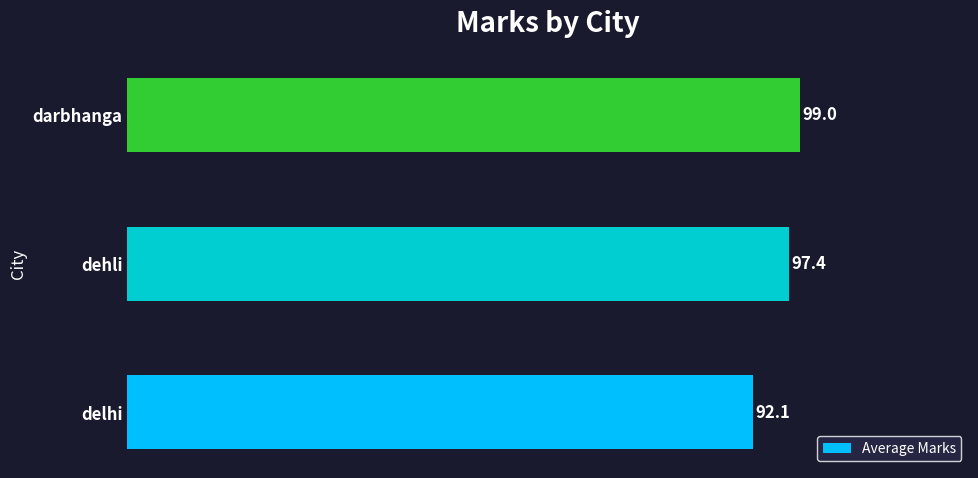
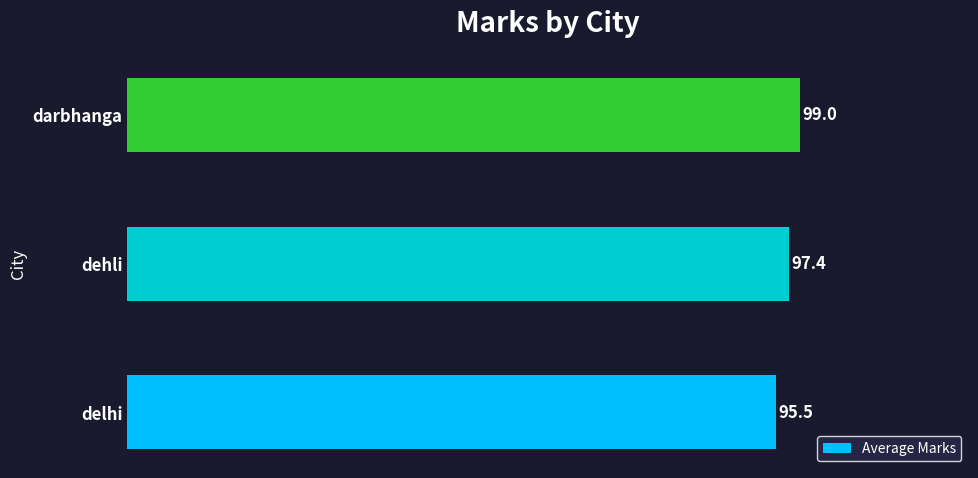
  {
    "darbhanga": 99.0,
    "dehli": 97.4,
-   "delhi": 92.1
+   "delhi": 95.5
  }
